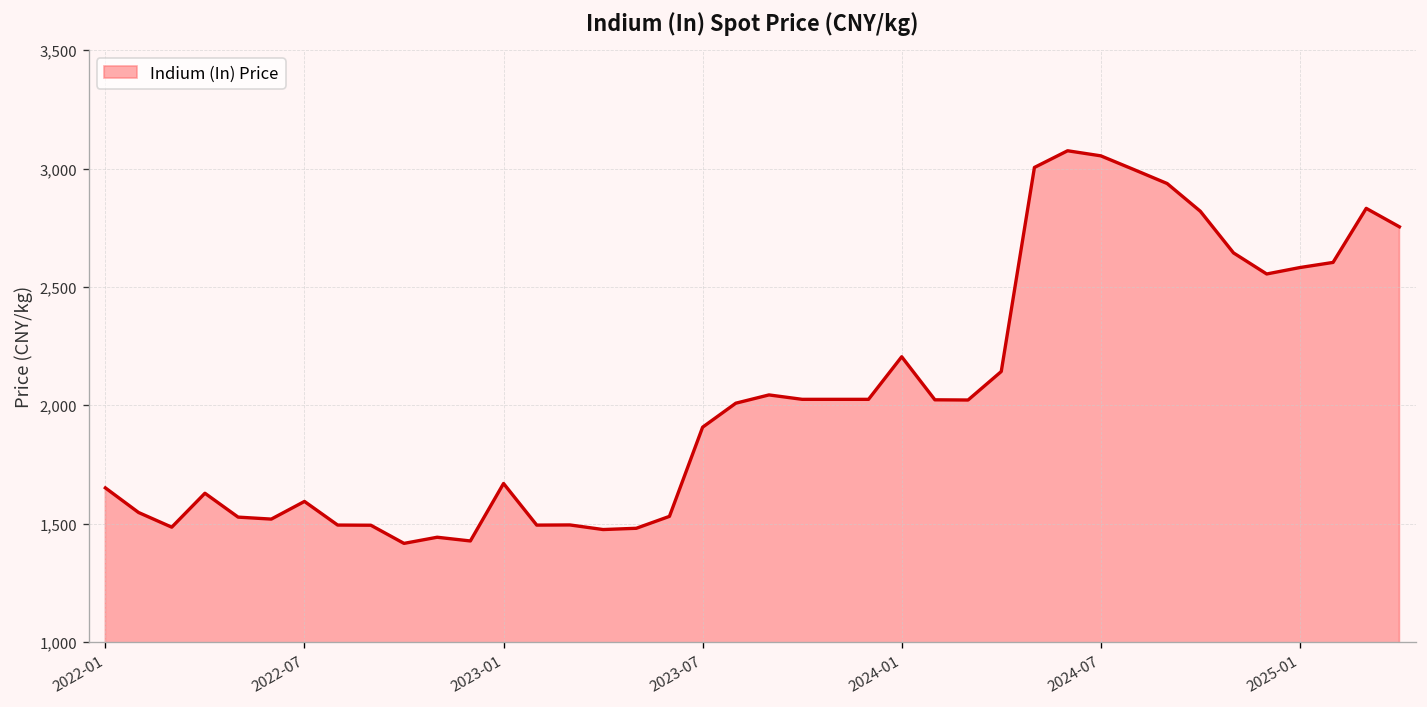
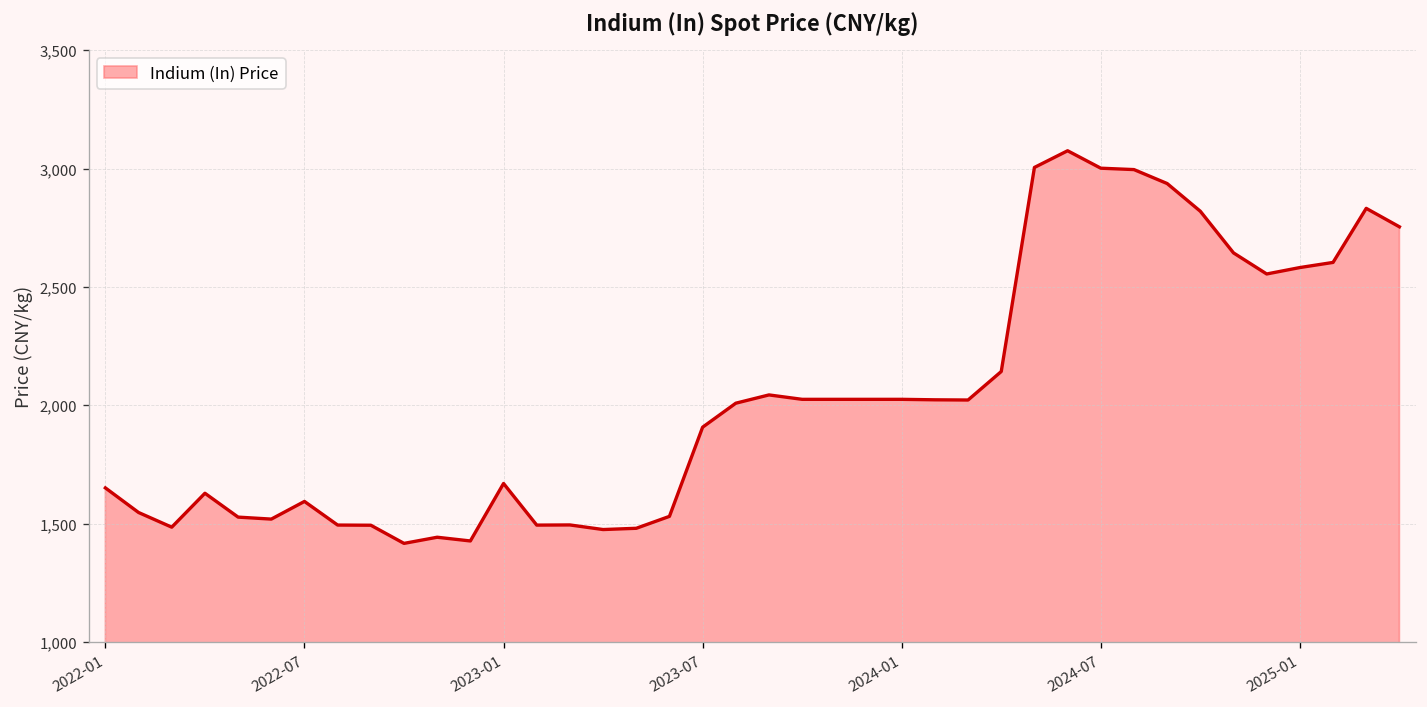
  {
    "2022-01": "1,650",
    "2022-07": "1,590",
    "2023-01": "1,670",
    "2023-07": "1,910",
-   "2024-01": "2,200",
-   "2024-07": "3,050",
+   "2024-01": "2,030",
+   "2024-07": "3,000",
    "2025-01": "2,580"
  }
